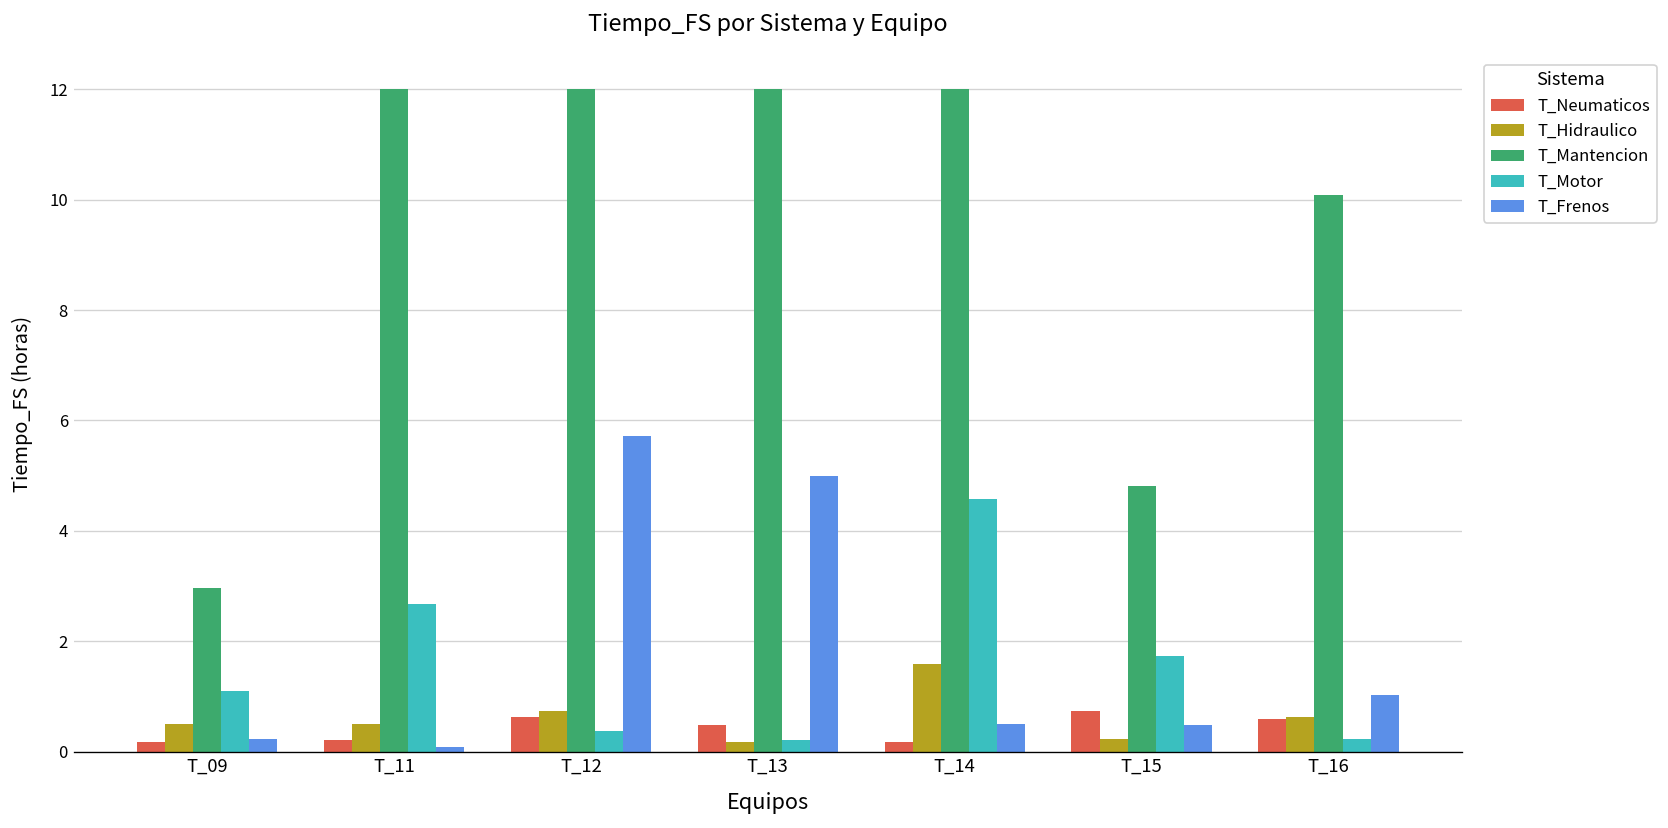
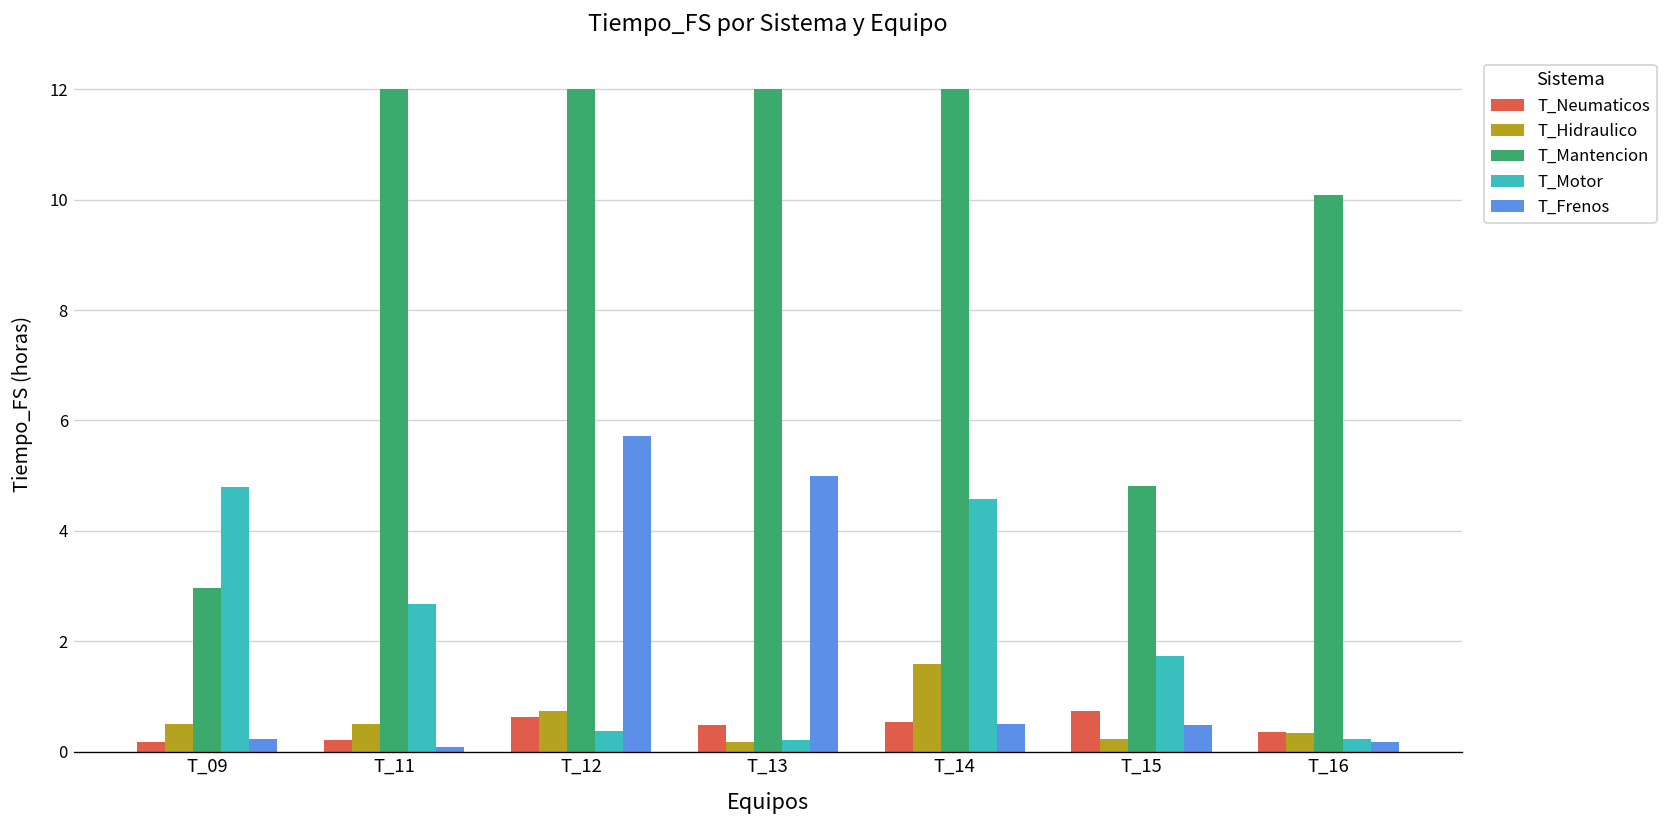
  {
    "T_Neumaticos": {
      "T_09": 0.2,
      "T_11": 0.2,
      "T_12": 0.6,
      "T_13": 0.5,
-     "T_14": 0.2,
+     "T_14": 0.5,
      "T_15": 0.7,
-     "T_16": 0.6
+     "T_16": 0.4
    },
    "T_Hidraulico": {
      "T_09": 0.5,
      "T_11": 0.5,
      "T_12": 0.7,
      "T_13": 0.2,
      "T_14": 1.6,
      "T_15": 0.2,
-     "T_16": 0.6
+     "T_16": 0.3
    },
    "T_Mantencion": {
      "T_09": 3.0,
      "T_11": 12.0,
      "T_12": 12.0,
      "T_13": 12.0,
      "T_14": 12.0,
      "T_15": 4.8,
      "T_16": 10.1
    },
    "T_Motor": {
-     "T_09": 1.1,
+     "T_09": 4.8,
      "T_11": 2.7,
      "T_12": 0.4,
      "T_13": 0.2,
      "T_14": 4.6,
      "T_15": 1.7,
      "T_16": 0.2
    },
    "T_Frenos": {
      "T_09": 0.2,
      "T_11": 0.1,
      "T_12": 5.7,
      "T_13": 5.0,
      "T_14": 0.5,
      "T_15": 0.5,
-     "T_16": 1.0
+     "T_16": 0.2
    }
  }
